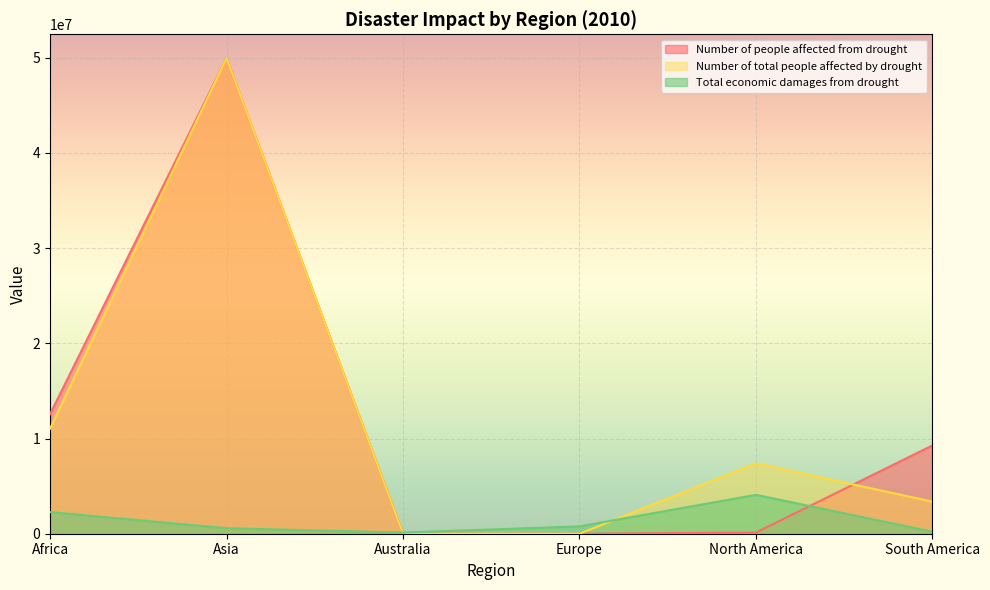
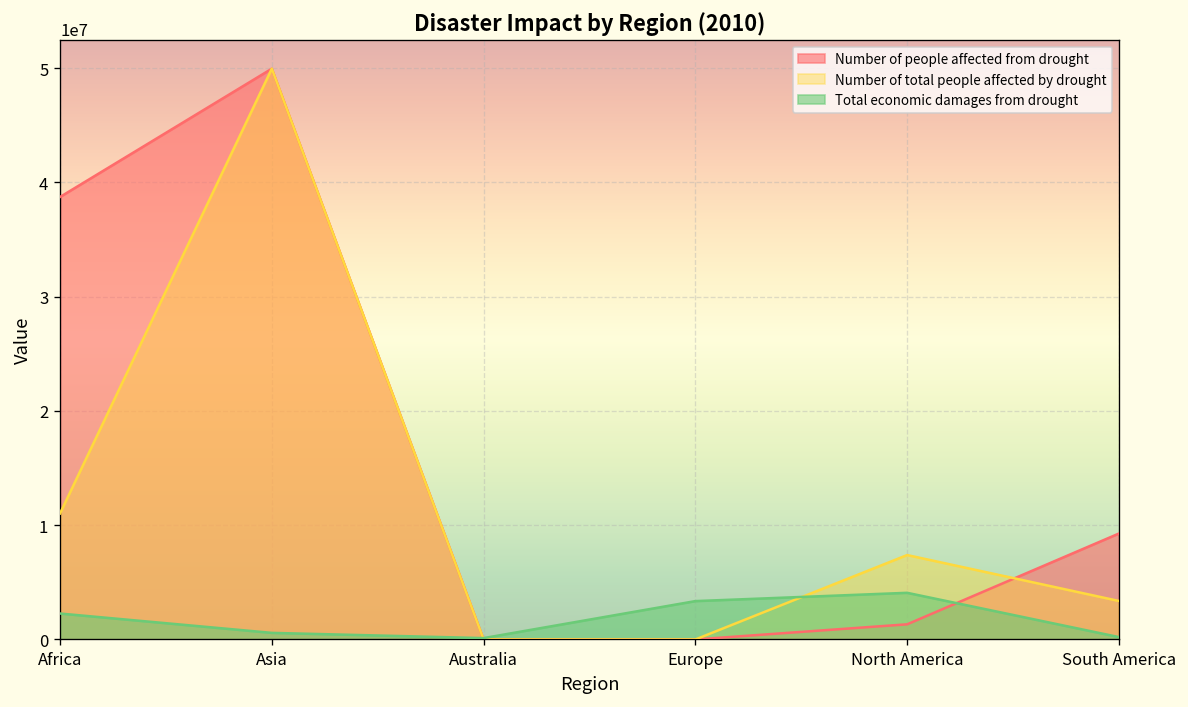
  {
    "Number of people affected from drought": {
-     "Africa": 13000000,
-     "North America": 0,
+     "Africa": 39000000,
+     "North America": 1000000,
      "South America": 9000000
    },
    "Number of total people affected by drought": {
      "Africa": 11000000,
      "North America": 7000000,
      "South America": 3000000
    },
    "Total economic damages from drought": {
      "Africa": 2000000,
      "Asia": 1000000,
-     "Europe": 1000000,
+     "Europe": 3000000,
      "North America": 4000000,
      "South America": 0
    }
  }
